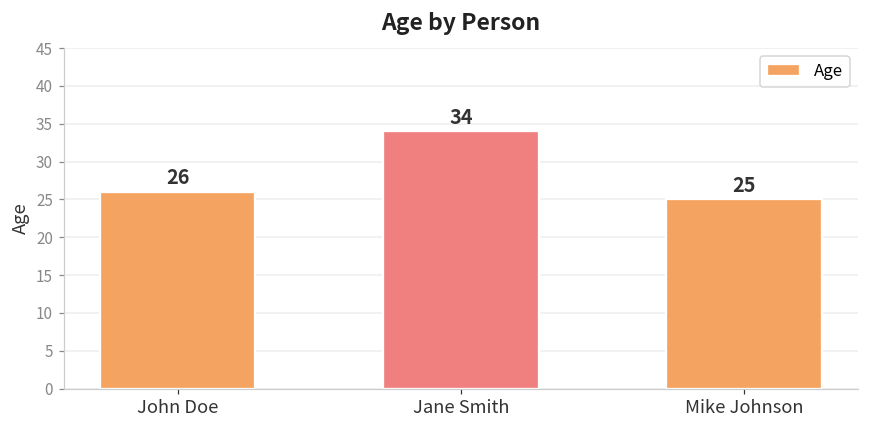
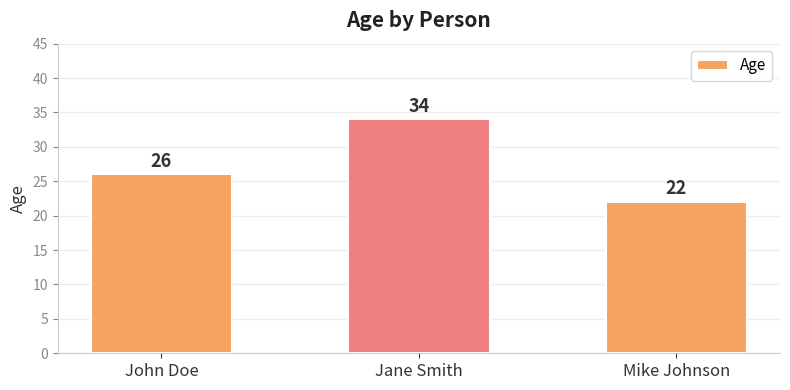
  {
    "John Doe": 26,
    "Jane Smith": 34,
-   "Mike Johnson": 25
+   "Mike Johnson": 22
  }
